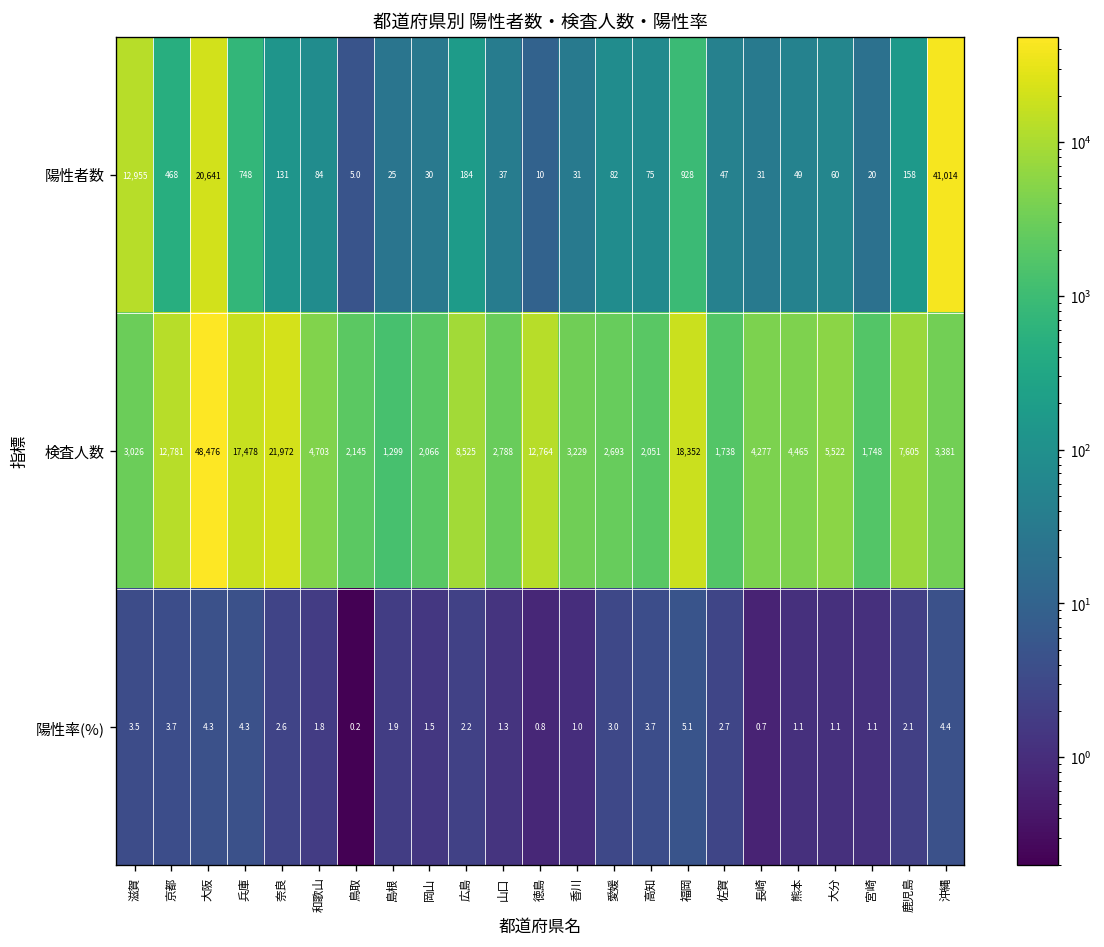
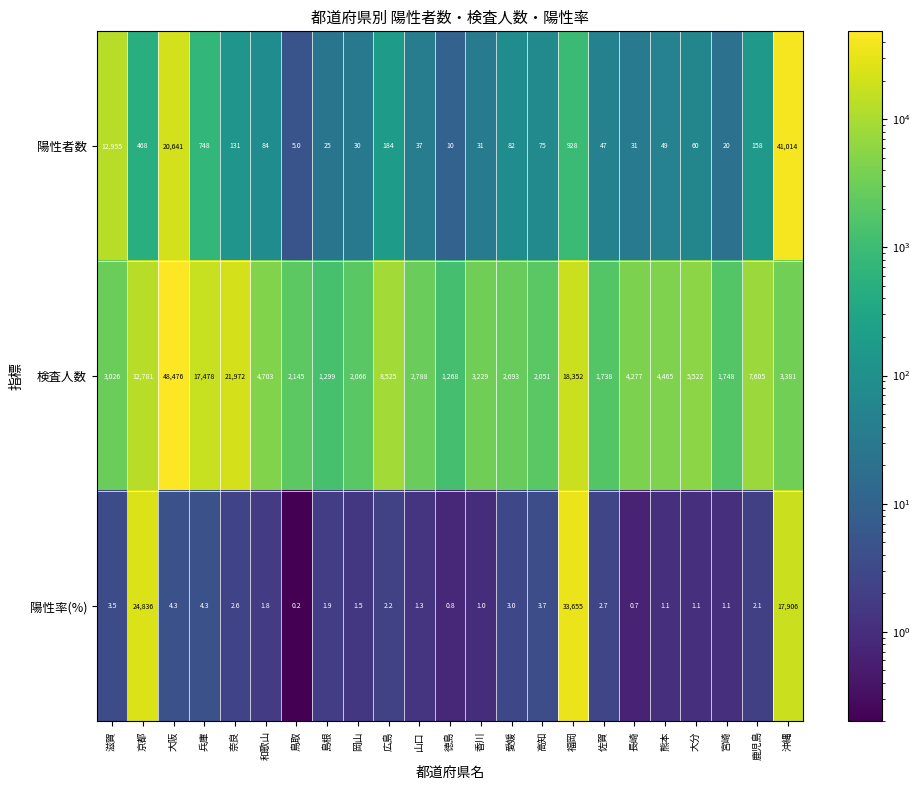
  {
    "陽性者数": {
      "滋賀": "12,955",
      "京都": "468",
      "大阪": "20,641",
      "兵庫": "748",
      "奈良": "131",
      "和歌山": "84",
      "鳥取": "5.0",
      "島根": "25",
      "岡山": "30",
      "広島": "184",
      "山口": "37",
      "徳島": "10",
      "香川": "31",
      "愛媛": "82",
      "高知": "75",
      "福岡": "928",
      "佐賀": "47",
      "長崎": "31",
      "熊本": "49",
      "大分": "60",
      "宮崎": "20",
      "鹿児島": "158",
      "沖縄": "41,014"
    },
    "検査人数": {
      "滋賀": "3,026",
      "京都": "12,781",
      "大阪": "48,476",
      "兵庫": "17,478",
      "奈良": "21,972",
      "和歌山": "4,703",
      "鳥取": "2,145",
      "島根": "1,299",
      "岡山": "2,066",
      "広島": "8,525",
      "山口": "2,788",
-     "徳島": "12,764",
+     "徳島": "1,268",
      "香川": "3,229",
      "愛媛": "2,693",
      "高知": "2,051",
      "福岡": "18,352",
      "佐賀": "1,738",
      "長崎": "4,277",
      "熊本": "4,465",
      "大分": "5,522",
      "宮崎": "1,748",
      "鹿児島": "7,605",
      "沖縄": "3,381"
    },
    "陽性率(%)": {
      "滋賀": "3.5",
-     "京都": "3.7",
+     "京都": "24,836",
      "大阪": "4.3",
      "兵庫": "4.3",
      "奈良": "2.6",
      "和歌山": "1.8",
      "鳥取": "0.2",
      "島根": "1.9",
      "岡山": "1.5",
      "広島": "2.2",
      "山口": "1.3",
      "徳島": "0.8",
      "香川": "1.0",
      "愛媛": "3.0",
      "高知": "3.7",
-     "福岡": "5.1",
+     "福岡": "33,655",
      "佐賀": "2.7",
      "長崎": "0.7",
      "熊本": "1.1",
      "大分": "1.1",
      "宮崎": "1.1",
      "鹿児島": "2.1",
-     "沖縄": "4.4"
+     "沖縄": "17,906"
    }
  }
